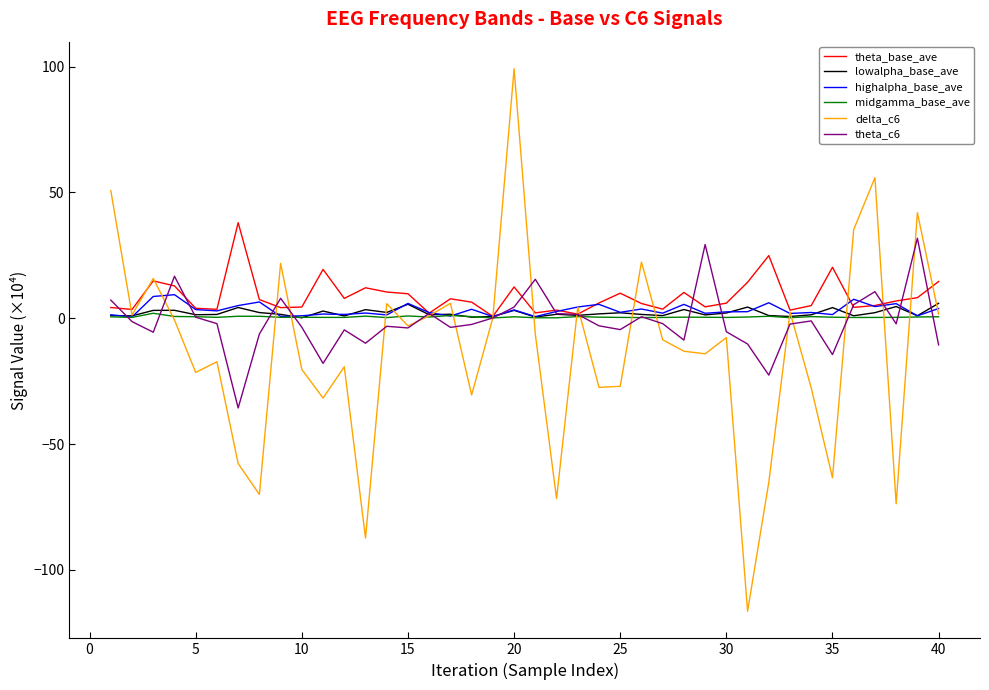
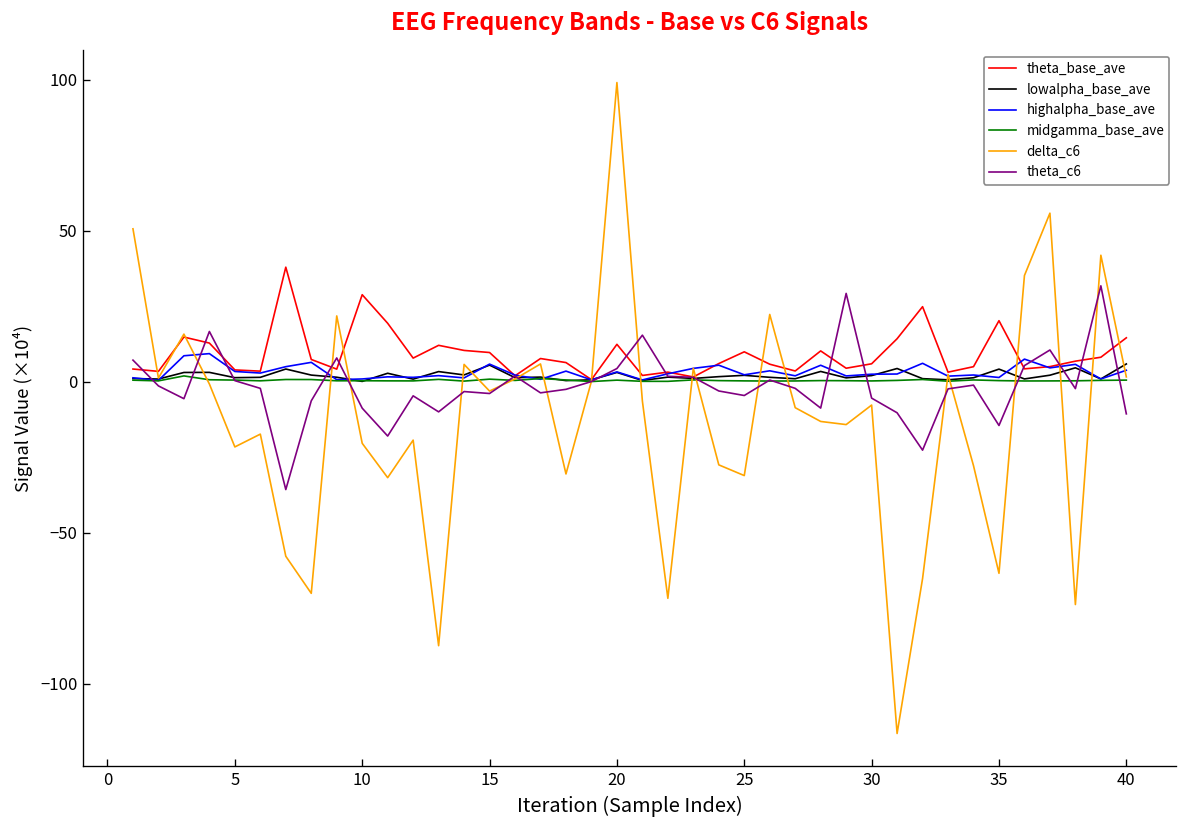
  {
    "theta_base_ave": {
-     "10": 4,
+     "10": 29,
      "15": 10,
      "20": 12,
      "25": 10,
      "30": 6,
      "35": 20,
      "40": 15
    },
    "lowalpha_base_ave": {
      "35": 4,
      "40": 6
    },
    "highalpha_base_ave": {
      "35": 1,
      "40": 4
    },
    "midgamma_base_ave": {
      "15": 1,
      "20": 1,
      "25": 0,
      "30": 0,
      "35": 0,
      "40": 1
    },
    "delta_c6": {
      "5": -22,
      "10": -20,
      "20": 99,
-     "25": -27,
+     "25": -31,
      "30": -8,
      "35": -63,
      "40": 2
    },
    "theta_c6": {
-     "10": -4,
+     "10": -9,
      "20": 4,
      "25": -5,
      "30": -5,
      "35": -14,
      "40": -11
    }
  }
